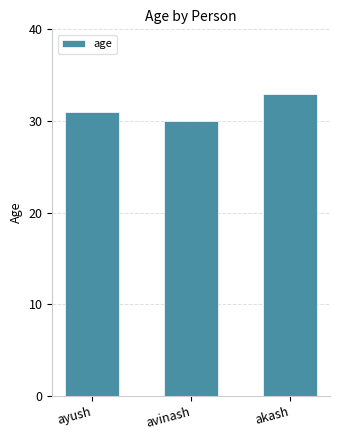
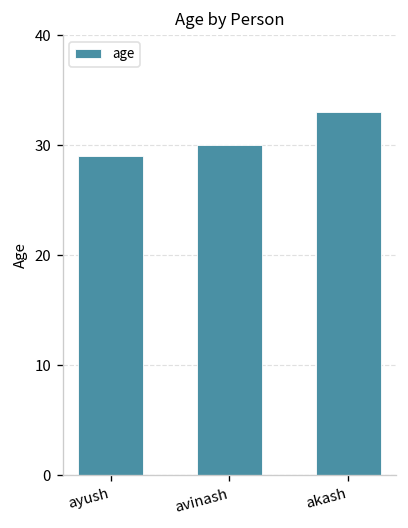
  {
-   "ayush": 31,
+   "ayush": 29,
    "avinash": 30,
    "akash": 33
  }
